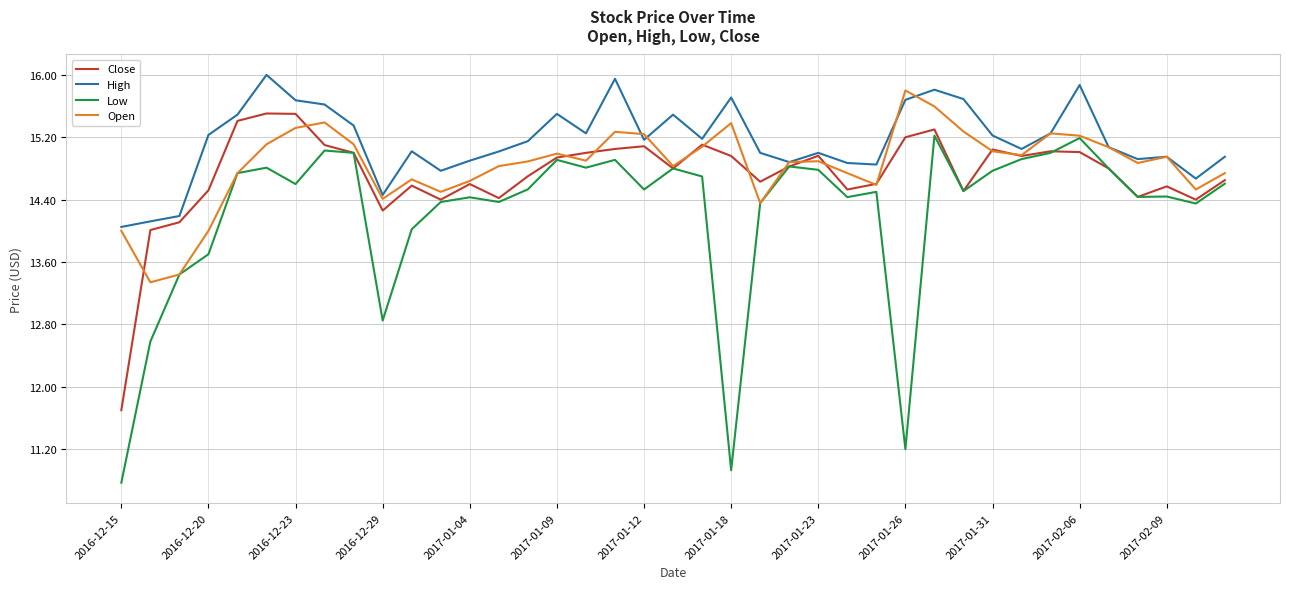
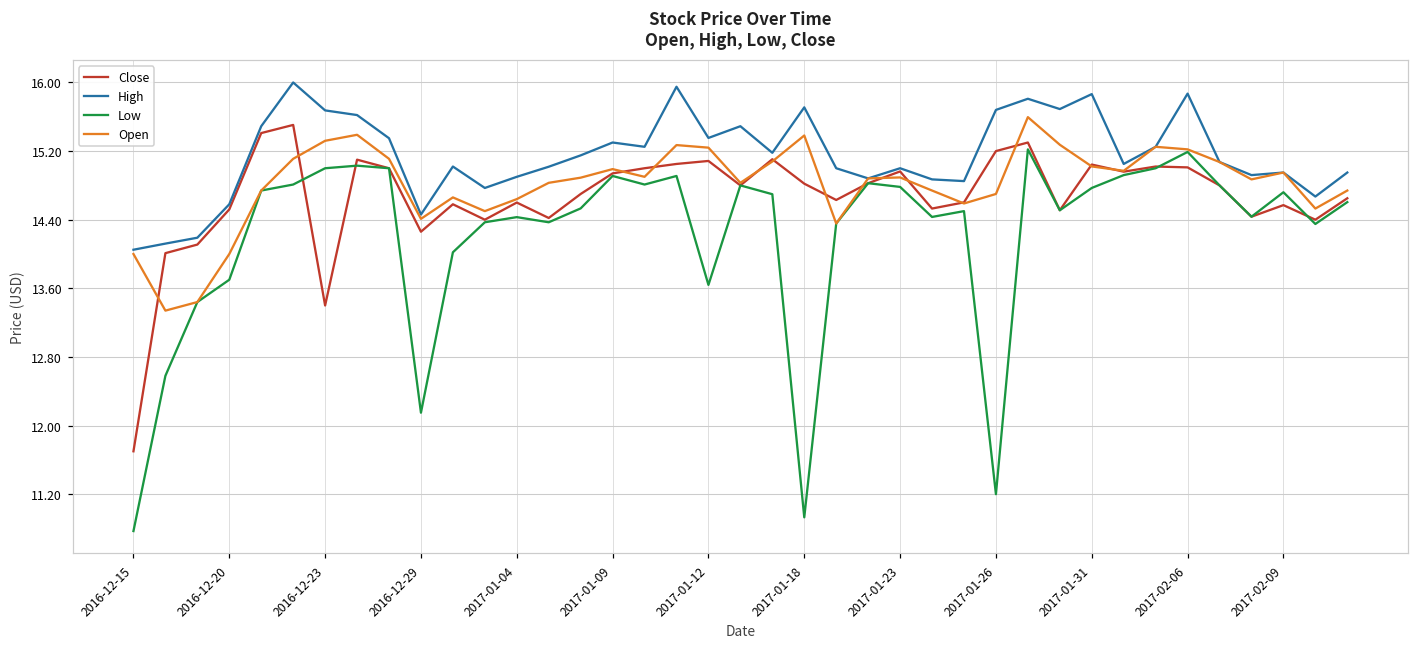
  {
    "Close": {
      "2016-12-15": 11.7,
      "2016-12-20": 14.5,
-     "2016-12-23": 15.5,
+     "2016-12-23": 13.4,
      "2016-12-29": 14.3,
      "2017-01-04": 14.6,
      "2017-01-12": 15.1,
-     "2017-01-18": 15.0,
+     "2017-01-18": 14.8,
      "2017-01-23": 15.0,
      "2017-01-26": 15.2,
      "2017-02-06": 15.0,
      "2017-02-09": 14.6
    },
    "High": {
      "2016-12-15": 14.1,
-     "2016-12-20": 15.2,
+     "2016-12-20": 14.6,
      "2016-12-23": 15.7,
      "2016-12-29": 14.5,
      "2017-01-04": 14.9,
-     "2017-01-09": 15.5,
-     "2017-01-12": 15.2,
+     "2017-01-09": 15.3,
+     "2017-01-12": 15.4,
      "2017-01-18": 15.7,
      "2017-01-23": 15.0,
      "2017-01-26": 15.7,
-     "2017-01-31": 15.2,
+     "2017-01-31": 15.9,
      "2017-02-06": 15.9
    },
    "Low": {
      "2016-12-15": 10.8,
      "2016-12-20": 13.7,
-     "2016-12-23": 14.6,
-     "2016-12-29": 12.9,
+     "2016-12-23": 15.0,
+     "2016-12-29": 12.2,
      "2017-01-04": 14.4,
-     "2017-01-12": 14.5,
+     "2017-01-12": 13.6,
      "2017-01-18": 10.9,
      "2017-01-23": 14.8,
      "2017-01-26": 11.2,
      "2017-01-31": 14.8,
-     "2017-02-09": 14.4
+     "2017-02-09": 14.7
    },
    "Open": {
      "2016-12-15": 14.0,
      "2016-12-20": 14.0,
      "2016-12-23": 15.3,
      "2016-12-29": 14.4,
      "2017-01-04": 14.6,
      "2017-01-09": 15.0,
      "2017-01-12": 15.2,
      "2017-01-18": 15.4,
      "2017-01-23": 14.9,
-     "2017-01-26": 15.8
+     "2017-01-26": 14.7
    }
  }
